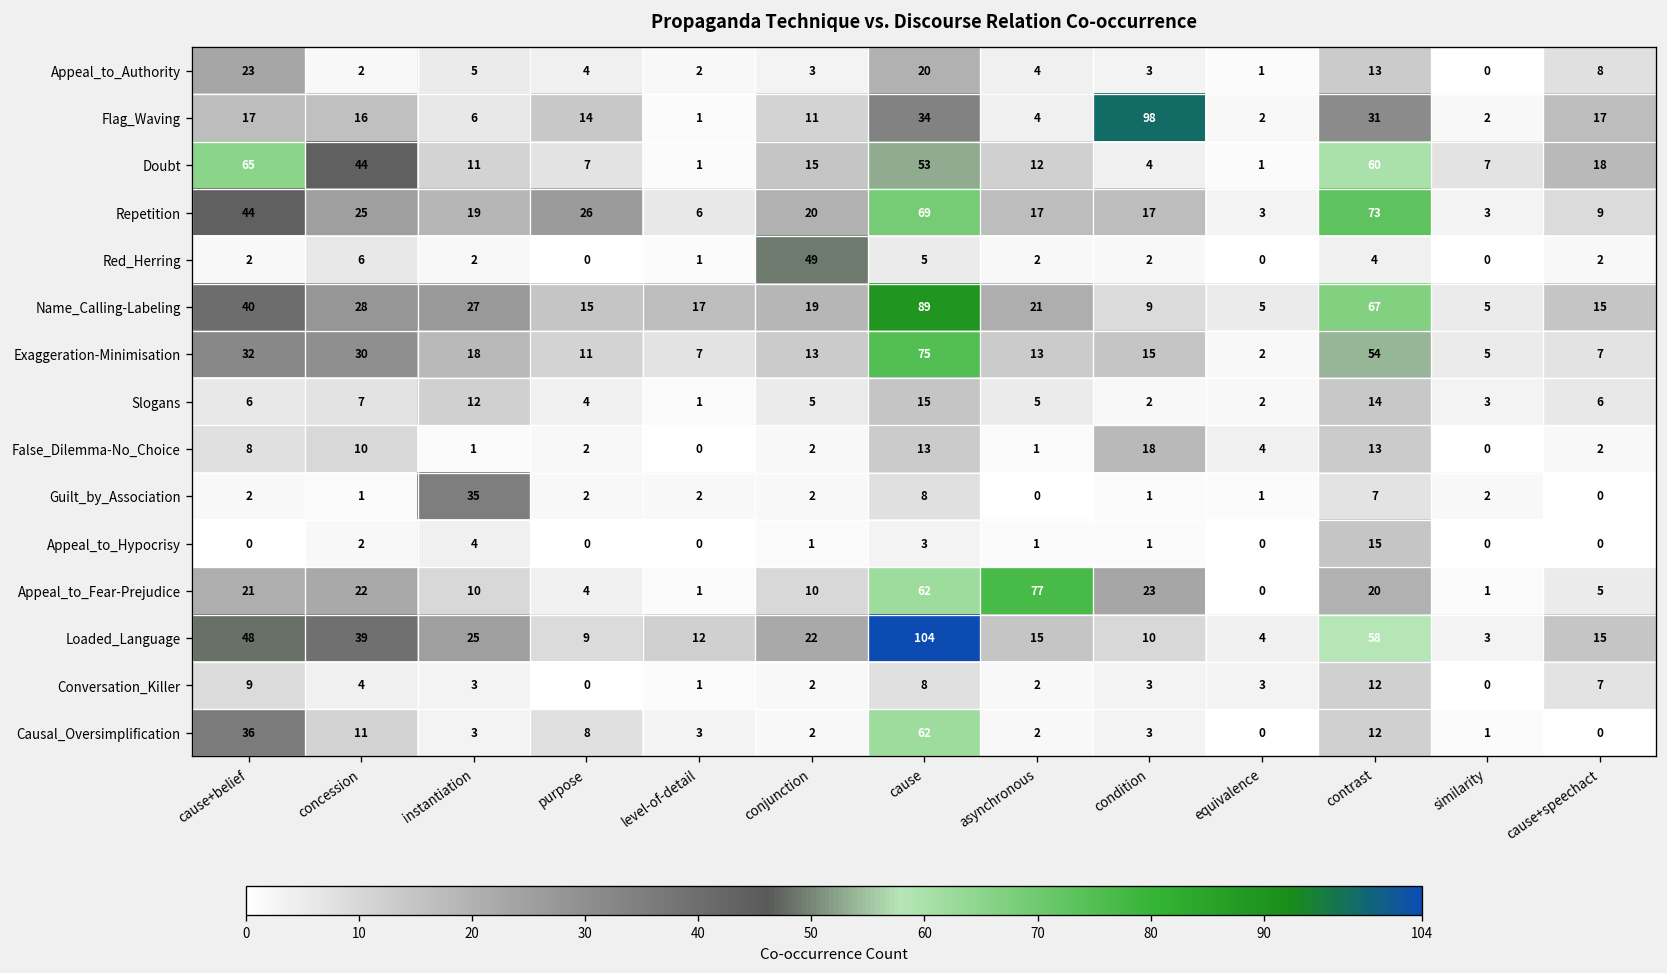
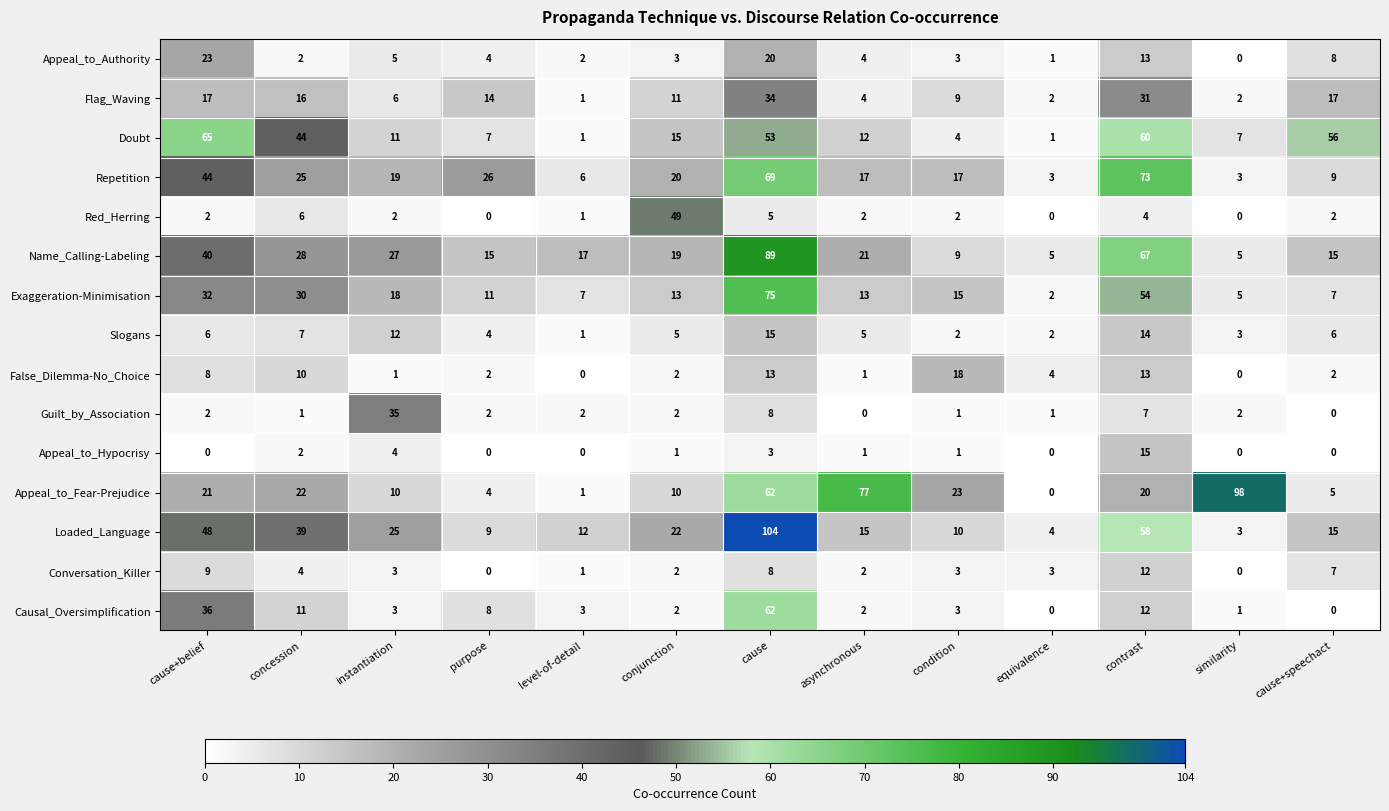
  {
    "Appeal_to_Authority": {
      "cause+belief": 23,
      "concession": 2,
      "instantiation": 5,
      "purpose": 4,
      "level-of-detail": 2,
      "conjunction": 3,
      "cause": 20,
      "asynchronous": 4,
      "condition": 3,
      "equivalence": 1,
      "contrast": 13,
      "similarity": 0,
      "cause+speechact": 8
    },
    "Flag_Waving": {
      "cause+belief": 17,
      "concession": 16,
      "instantiation": 6,
      "purpose": 14,
      "level-of-detail": 1,
      "conjunction": 11,
      "cause": 34,
      "asynchronous": 4,
-     "condition": 98,
+     "condition": 9,
      "equivalence": 2,
      "contrast": 31,
      "similarity": 2,
      "cause+speechact": 17
    },
    "Doubt": {
      "cause+belief": 65,
      "concession": 44,
      "instantiation": 11,
      "purpose": 7,
      "level-of-detail": 1,
      "conjunction": 15,
      "cause": 53,
      "asynchronous": 12,
      "condition": 4,
      "equivalence": 1,
      "contrast": 60,
      "similarity": 7,
-     "cause+speechact": 18
+     "cause+speechact": 56
    },
    "Repetition": {
      "cause+belief": 44,
      "concession": 25,
      "instantiation": 19,
      "purpose": 26,
      "level-of-detail": 6,
      "conjunction": 20,
      "cause": 69,
      "asynchronous": 17,
      "condition": 17,
      "equivalence": 3,
      "contrast": 73,
      "similarity": 3,
      "cause+speechact": 9
    },
    "Red_Herring": {
      "cause+belief": 2,
      "concession": 6,
      "instantiation": 2,
      "purpose": 0,
      "level-of-detail": 1,
      "conjunction": 49,
      "cause": 5,
      "asynchronous": 2,
      "condition": 2,
      "equivalence": 0,
      "contrast": 4,
      "similarity": 0,
      "cause+speechact": 2
    },
    "Name_Calling-Labeling": {
      "cause+belief": 40,
      "concession": 28,
      "instantiation": 27,
      "purpose": 15,
      "level-of-detail": 17,
      "conjunction": 19,
      "cause": 89,
      "asynchronous": 21,
      "condition": 9,
      "equivalence": 5,
      "contrast": 67,
      "similarity": 5,
      "cause+speechact": 15
    },
    "Exaggeration-Minimisation": {
      "cause+belief": 32,
      "concession": 30,
      "instantiation": 18,
      "purpose": 11,
      "level-of-detail": 7,
      "conjunction": 13,
      "cause": 75,
      "asynchronous": 13,
      "condition": 15,
      "equivalence": 2,
      "contrast": 54,
      "similarity": 5,
      "cause+speechact": 7
    },
    "Slogans": {
      "cause+belief": 6,
      "concession": 7,
      "instantiation": 12,
      "purpose": 4,
      "level-of-detail": 1,
      "conjunction": 5,
      "cause": 15,
      "asynchronous": 5,
      "condition": 2,
      "equivalence": 2,
      "contrast": 14,
      "similarity": 3,
      "cause+speechact": 6
    },
    "False_Dilemma-No_Choice": {
      "cause+belief": 8,
      "concession": 10,
      "instantiation": 1,
      "purpose": 2,
      "level-of-detail": 0,
      "conjunction": 2,
      "cause": 13,
      "asynchronous": 1,
      "condition": 18,
      "equivalence": 4,
      "contrast": 13,
      "similarity": 0,
      "cause+speechact": 2
    },
    "Guilt_by_Association": {
      "cause+belief": 2,
      "concession": 1,
      "instantiation": 35,
      "purpose": 2,
      "level-of-detail": 2,
      "conjunction": 2,
      "cause": 8,
      "asynchronous": 0,
      "condition": 1,
      "equivalence": 1,
      "contrast": 7,
      "similarity": 2,
      "cause+speechact": 0
    },
    "Appeal_to_Hypocrisy": {
      "cause+belief": 0,
      "concession": 2,
      "instantiation": 4,
      "purpose": 0,
      "level-of-detail": 0,
      "conjunction": 1,
      "cause": 3,
      "asynchronous": 1,
      "condition": 1,
      "equivalence": 0,
      "contrast": 15,
      "similarity": 0,
      "cause+speechact": 0
    },
    "Appeal_to_Fear-Prejudice": {
      "cause+belief": 21,
      "concession": 22,
      "instantiation": 10,
      "purpose": 4,
      "level-of-detail": 1,
      "conjunction": 10,
      "cause": 62,
      "asynchronous": 77,
      "condition": 23,
      "equivalence": 0,
      "contrast": 20,
-     "similarity": 1,
+     "similarity": 98,
      "cause+speechact": 5
    },
    "Loaded_Language": {
      "cause+belief": 48,
      "concession": 39,
      "instantiation": 25,
      "purpose": 9,
      "level-of-detail": 12,
      "conjunction": 22,
      "cause": 104,
      "asynchronous": 15,
      "condition": 10,
      "equivalence": 4,
      "contrast": 58,
      "similarity": 3,
      "cause+speechact": 15
    },
    "Conversation_Killer": {
      "cause+belief": 9,
      "concession": 4,
      "instantiation": 3,
      "purpose": 0,
      "level-of-detail": 1,
      "conjunction": 2,
      "cause": 8,
      "asynchronous": 2,
      "condition": 3,
      "equivalence": 3,
      "contrast": 12,
      "similarity": 0,
      "cause+speechact": 7
    },
    "Causal_Oversimplification": {
      "cause+belief": 36,
      "concession": 11,
      "instantiation": 3,
      "purpose": 8,
      "level-of-detail": 3,
      "conjunction": 2,
      "cause": 62,
      "asynchronous": 2,
      "condition": 3,
      "equivalence": 0,
      "contrast": 12,
      "similarity": 1,
      "cause+speechact": 0
    }
  }
